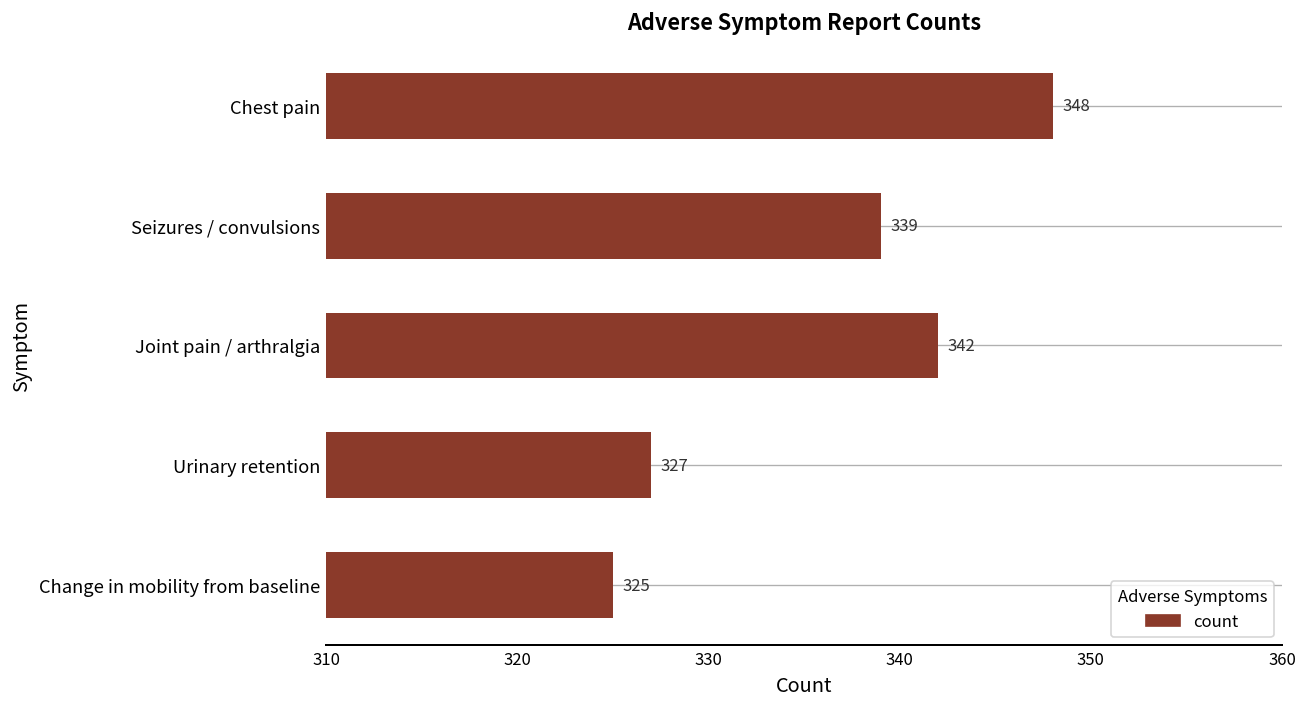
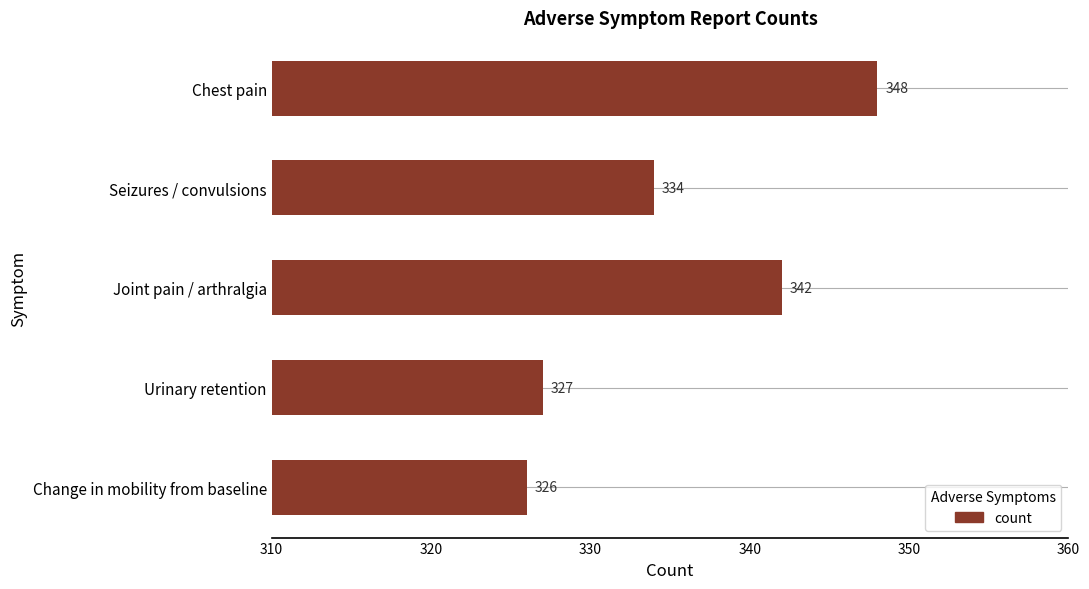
  {
    "Chest pain": 348,
-   "Seizures / convulsions": 339,
+   "Seizures / convulsions": 334,
    "Joint pain / arthralgia": 342,
    "Urinary retention": 327,
-   "Change in mobility from baseline": 325
+   "Change in mobility from baseline": 326
  }
